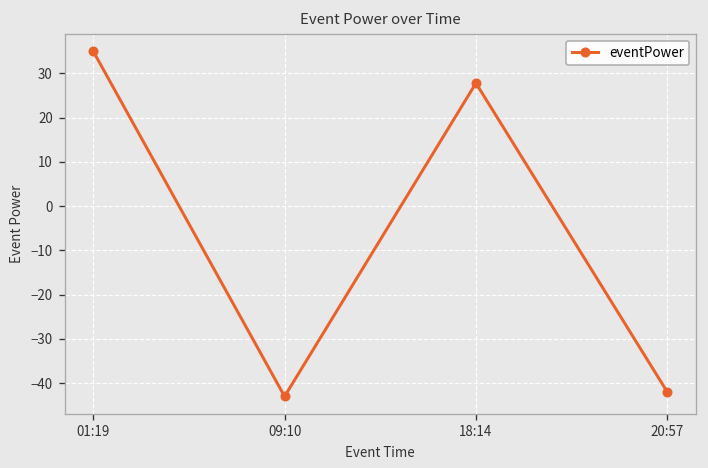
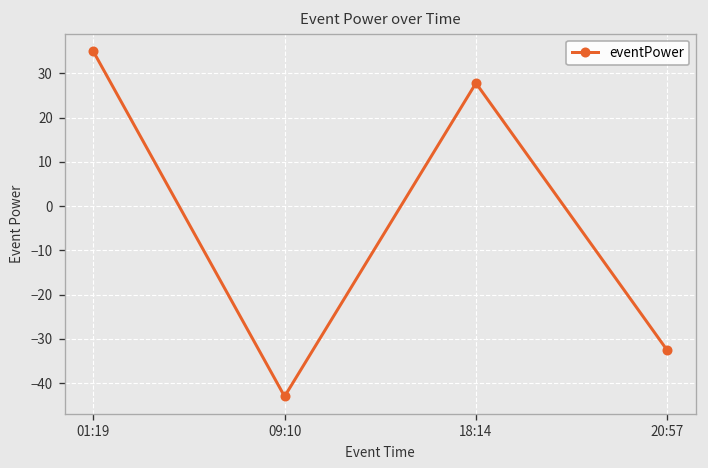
  {
    "01:19": 35,
    "09:10": -43,
    "18:14": 28,
-   "20:57": -42
+   "20:57": -33
  }
